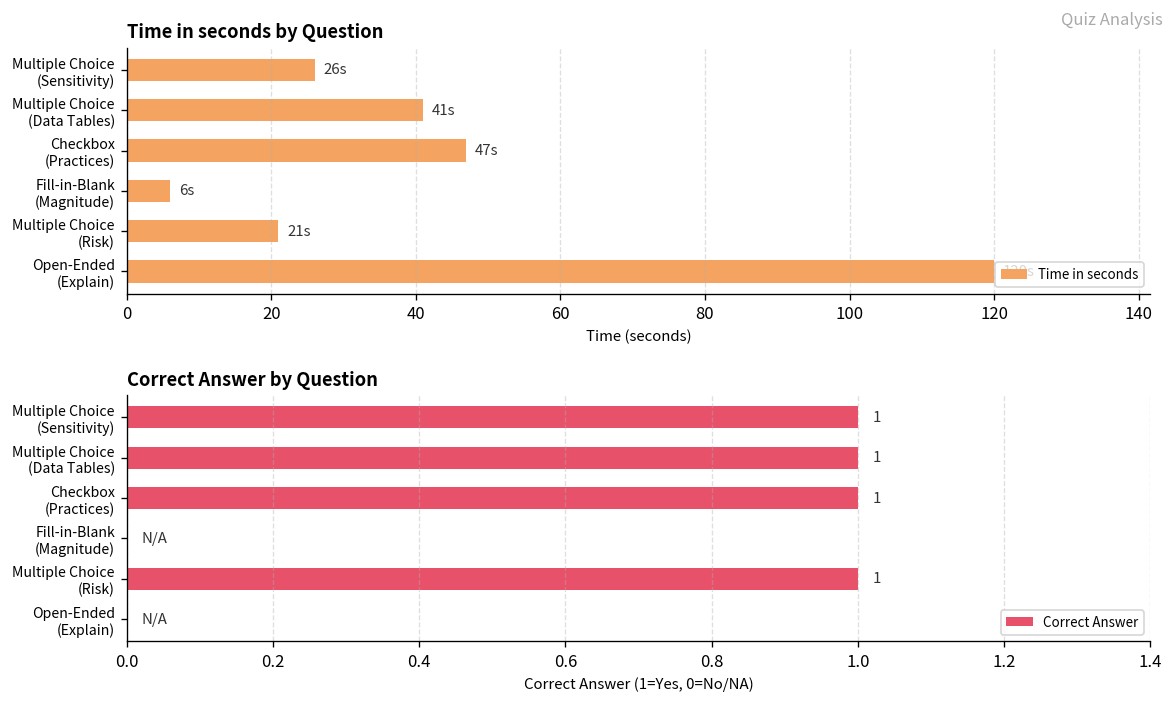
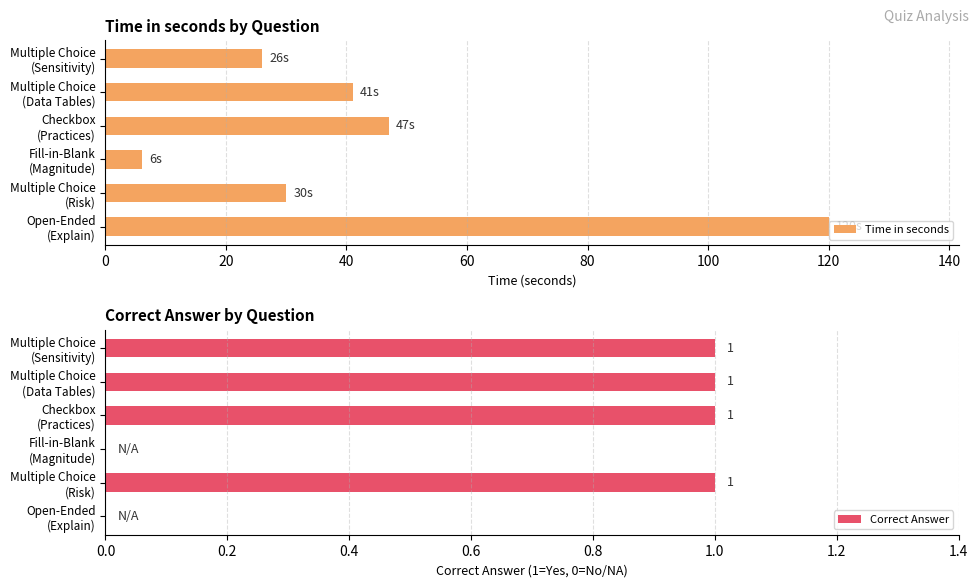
  {
    "Time in seconds by Question": {
      "Multiple Choice (Sensitivity)": "26s",
      "Multiple Choice (Data Tables)": "41s",
      "Checkbox (Practices)": "47s",
      "Fill-in-Blank (Magnitude)": "6s",
-     "Multiple Choice (Risk)": "21s"
+     "Multiple Choice (Risk)": "30s"
    },
    "Correct Answer by Question": {
      "Multiple Choice (Sensitivity)": "1",
      "Multiple Choice (Data Tables)": "1",
      "Checkbox (Practices)": "1",
      "Multiple Choice (Risk)": "1"
    }
  }
